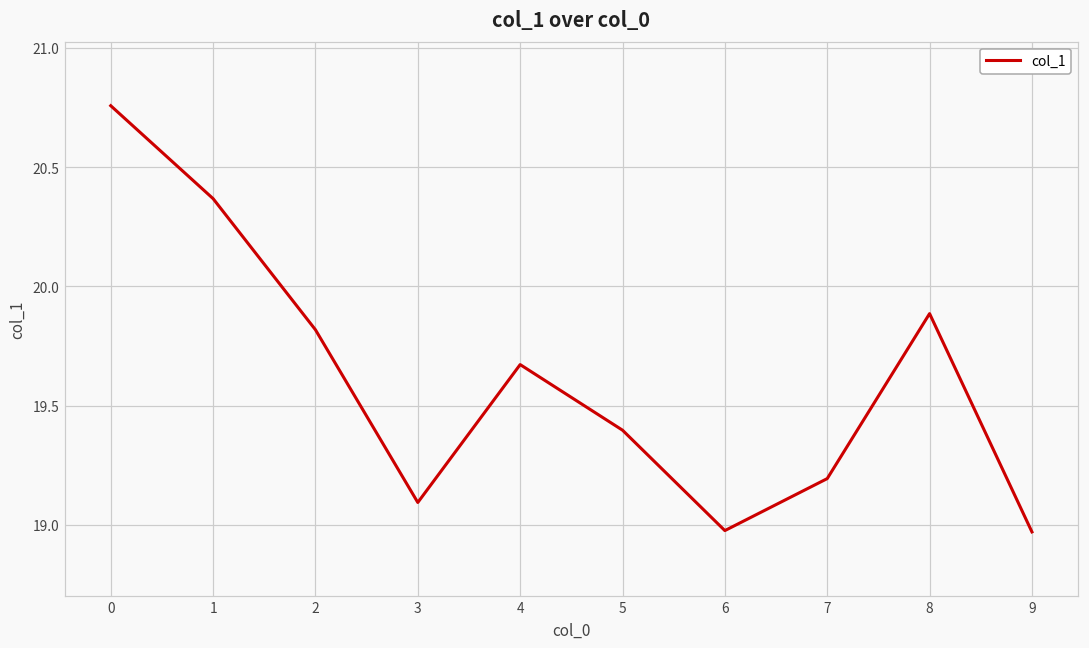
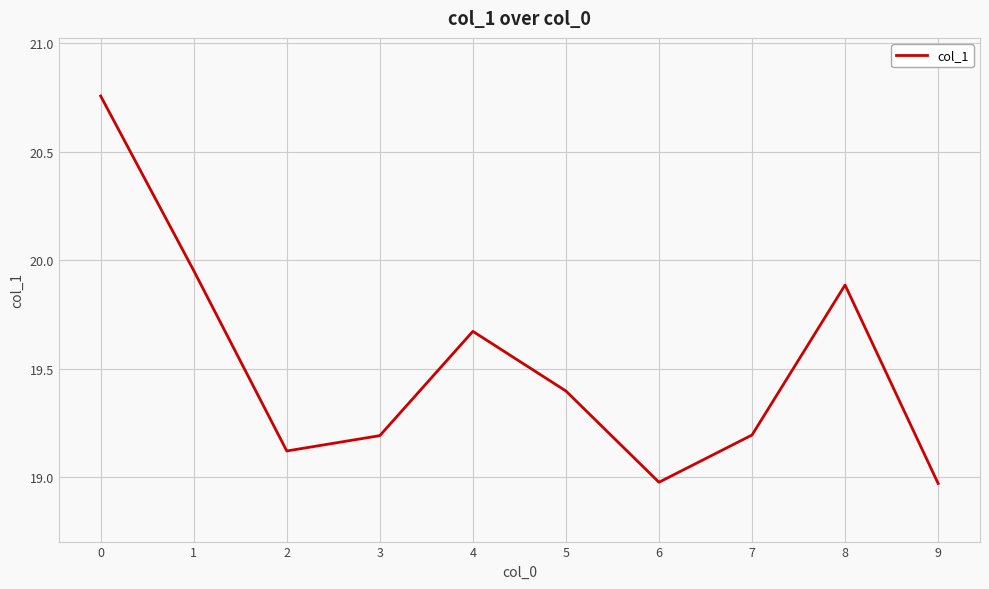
  {
    "0": 20.76,
-   "1": 20.37,
-   "2": 19.82,
-   "3": 19.09,
+   "1": 19.95,
+   "2": 19.12,
+   "3": 19.19,
    "4": 19.67,
    "5": 19.40,
    "6": 18.98,
    "7": 19.19,
    "8": 19.89,
    "9": 18.97
  }
